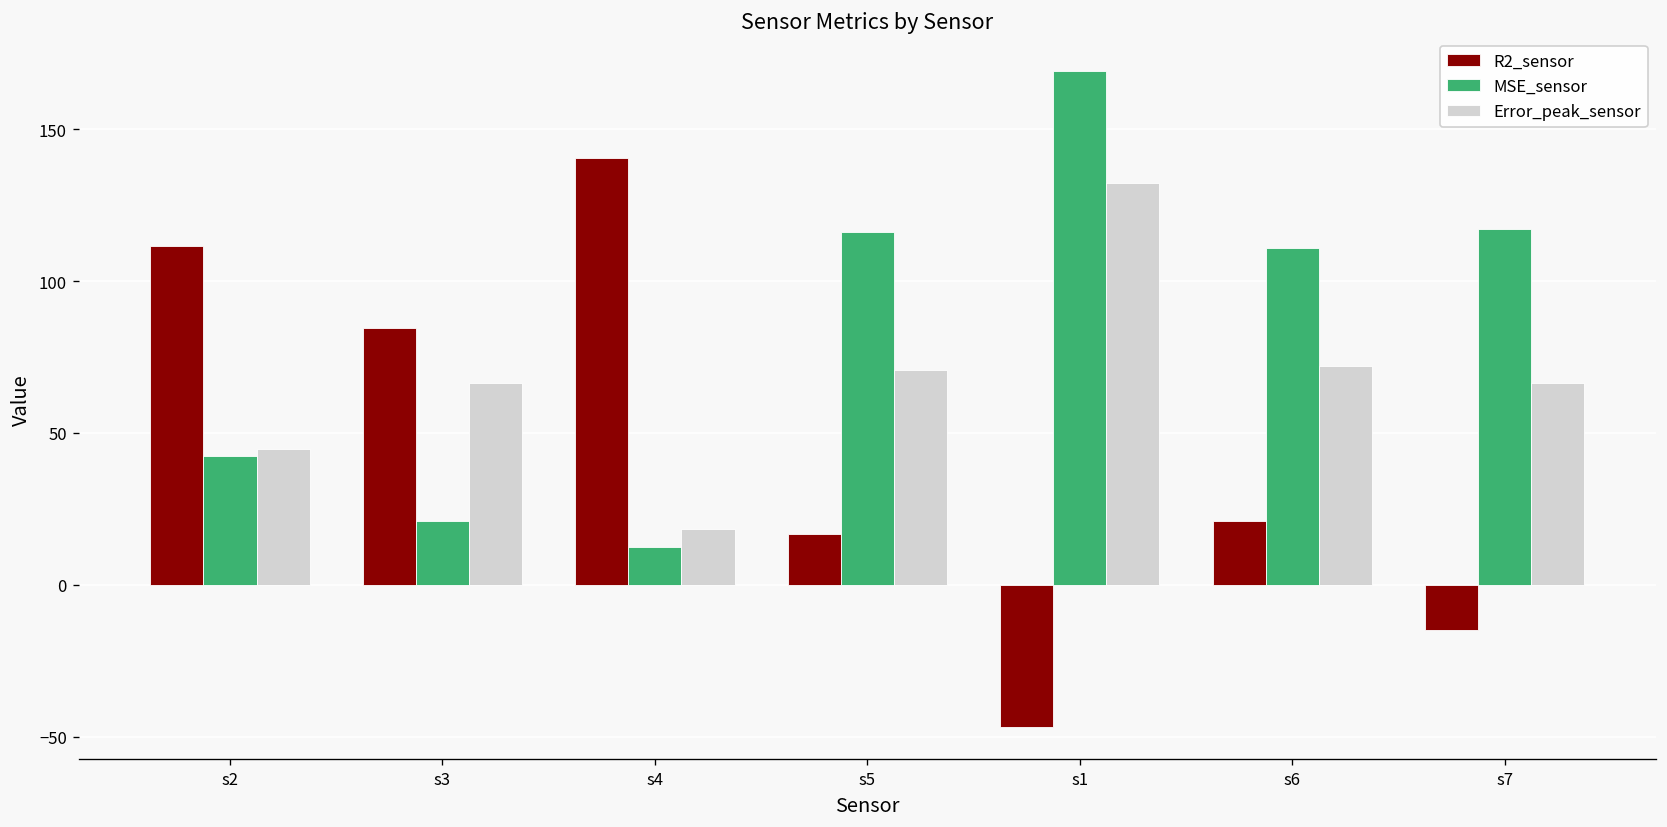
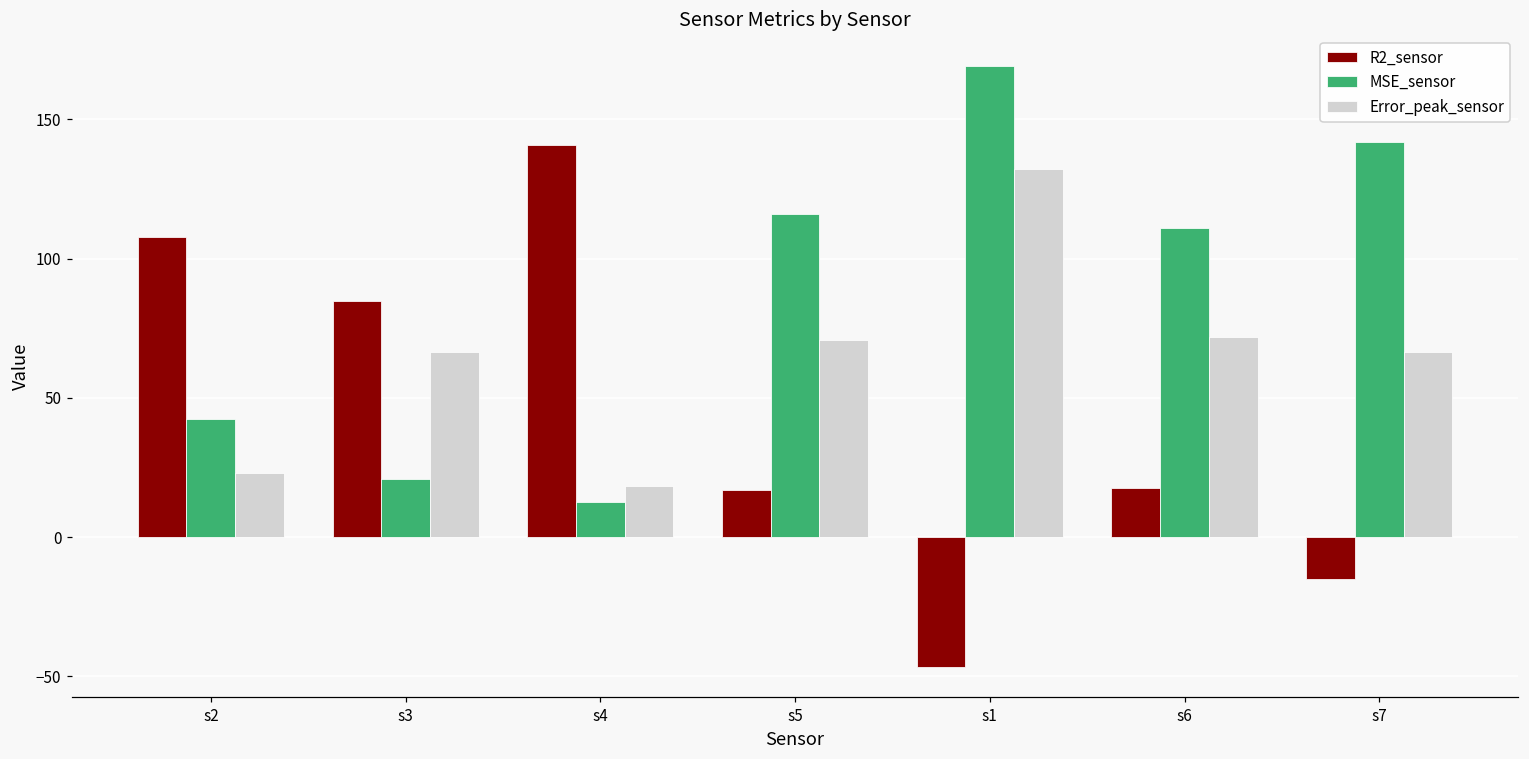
  {
    "R2_sensor": {
-     "s2": 112,
+     "s2": 108,
      "s3": 85,
      "s4": 141,
      "s5": 17,
      "s1": -47,
-     "s6": 21,
+     "s6": 18,
      "s7": -15
    },
    "MSE_sensor": {
      "s2": 42,
      "s3": 21,
      "s4": 13,
      "s5": 116,
      "s1": 169,
      "s6": 111,
-     "s7": 117
+     "s7": 142
    },
    "Error_peak_sensor": {
-     "s2": 45,
+     "s2": 23,
      "s3": 66,
      "s4": 18,
      "s5": 71,
      "s1": 132,
      "s6": 72,
      "s7": 67
    }
  }
